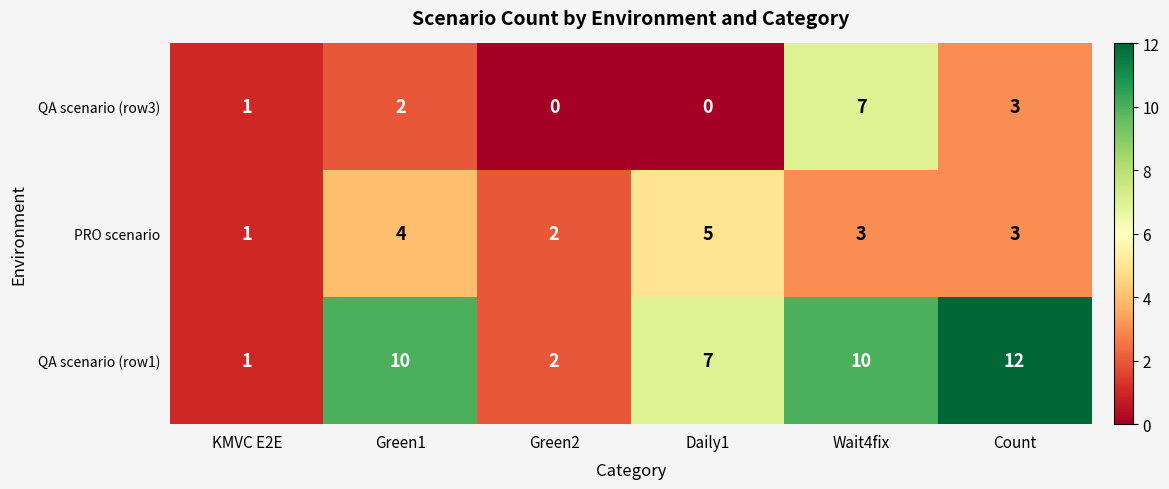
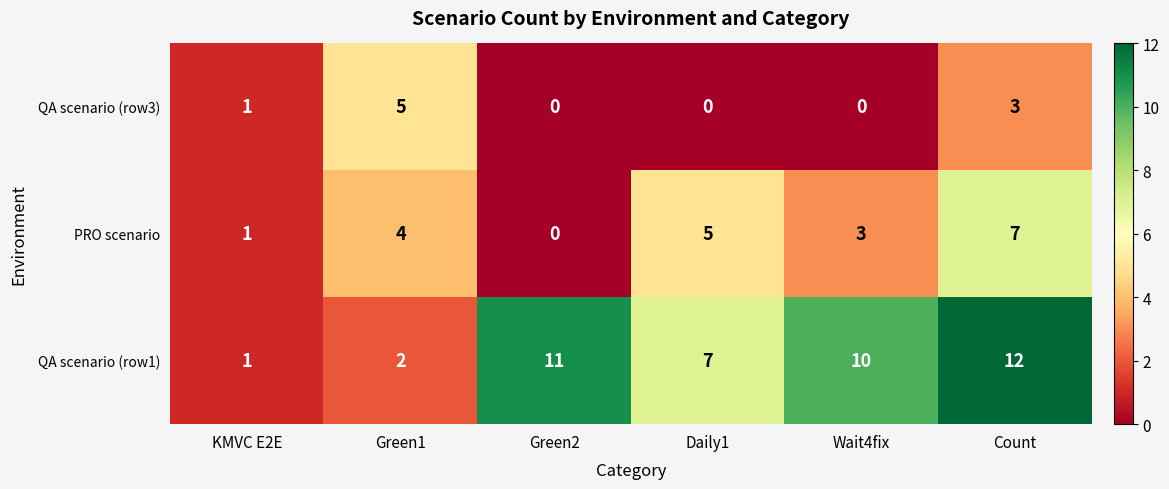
  {
    "QA scenario (row3)": {
      "KMVC E2E": 1,
-     "Green1": 2,
+     "Green1": 5,
      "Green2": 0,
      "Daily1": 0,
-     "Wait4fix": 7,
+     "Wait4fix": 0,
      "Count": 3
    },
    "PRO scenario": {
      "KMVC E2E": 1,
      "Green1": 4,
-     "Green2": 2,
+     "Green2": 0,
      "Daily1": 5,
      "Wait4fix": 3,
-     "Count": 3
+     "Count": 7
    },
    "QA scenario (row1)": {
      "KMVC E2E": 1,
-     "Green1": 10,
-     "Green2": 2,
+     "Green1": 2,
+     "Green2": 11,
      "Daily1": 7,
      "Wait4fix": 10,
      "Count": 12
    }
  }
